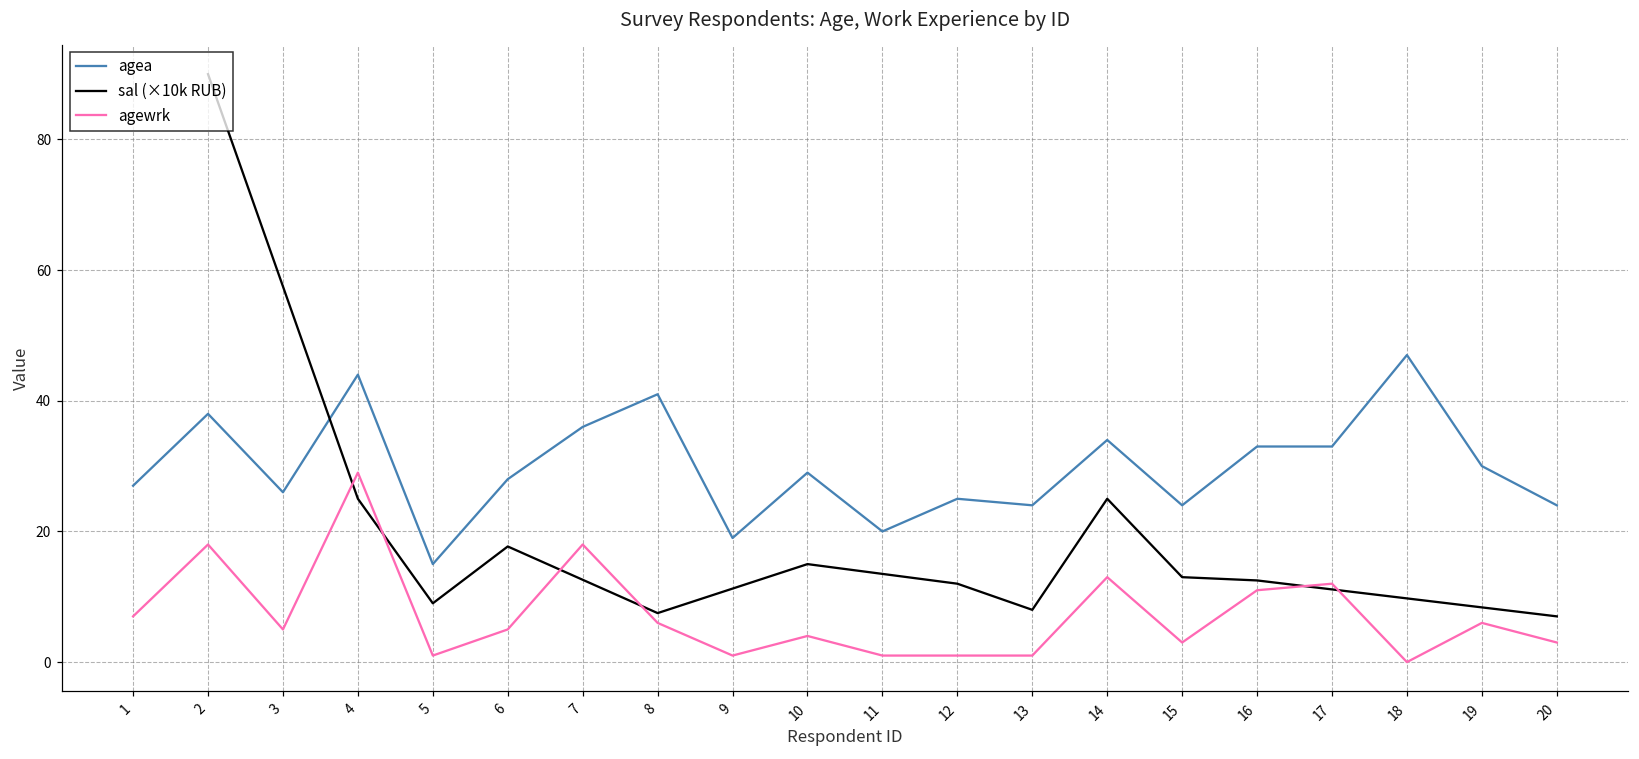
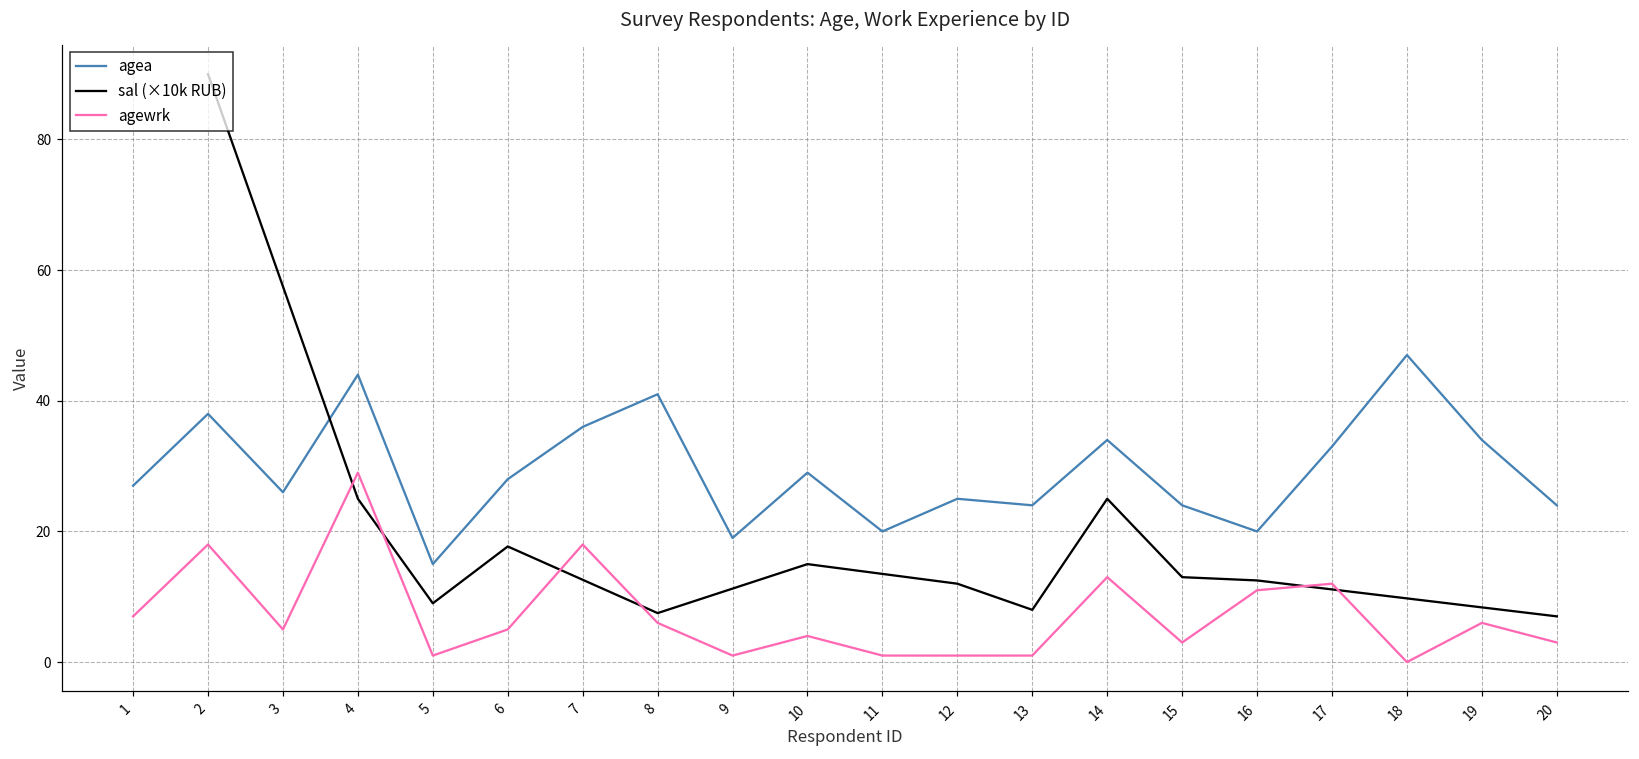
  {
    "agea": {
      "1": 27,
      "2": 38,
      "3": 26,
      "4": 44,
      "5": 15,
      "6": 28,
      "7": 36,
      "8": 41,
      "9": 19,
      "10": 29,
      "11": 20,
      "12": 25,
      "13": 24,
      "14": 34,
      "15": 24,
-     "16": 33,
+     "16": 20,
      "17": 33,
      "18": 47,
-     "19": 30,
+     "19": 34,
      "20": 24
    },
    "sal (×10k RUB)": {
      "4": 25,
      "5": 9,
      "6": 18,
      "8": 8,
      "10": 15,
      "12": 12,
      "13": 8,
      "14": 25,
      "15": 13,
      "16": 13,
      "20": 7
    },
    "agewrk": {
      "1": 7,
      "2": 18,
      "3": 5,
      "4": 29,
      "5": 1,
      "6": 5,
      "7": 18,
      "8": 6,
      "9": 1,
      "10": 4,
      "11": 1,
      "12": 1,
      "13": 1,
      "14": 13,
      "15": 3,
      "16": 11,
      "17": 12,
      "18": 0,
      "19": 6,
      "20": 3
    }
  }
